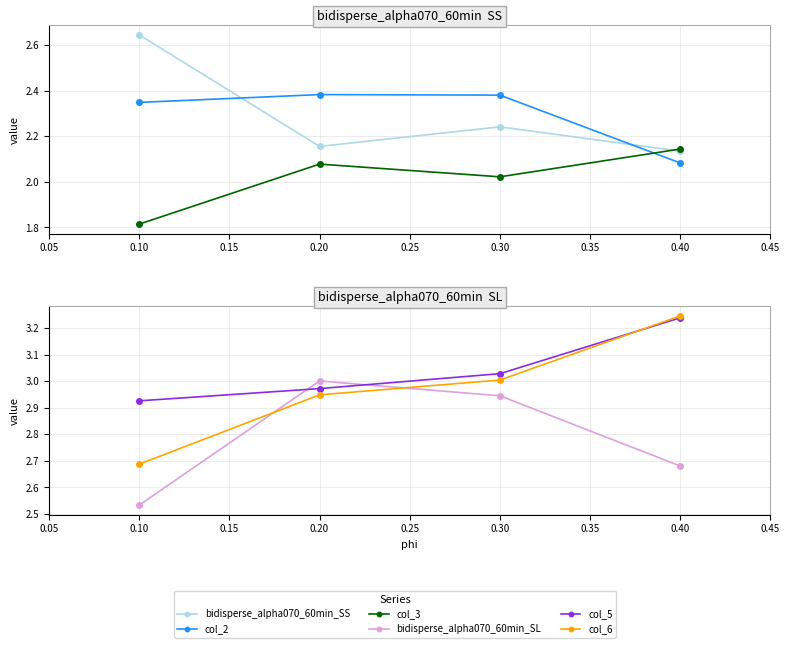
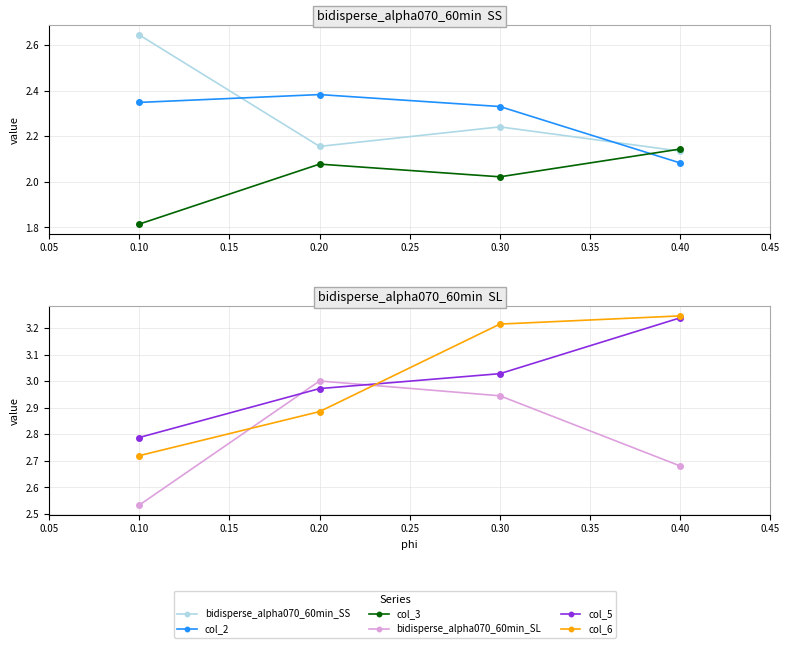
  {
    "bidisperse_alpha070_60min SS": {
      "bidisperse_alpha070_60min_SS": {
        "0.10": 2.65,
        "0.20": 2.16,
        "0.30": 2.24
      },
      "col_2": {
        "0.10": 2.35,
        "0.20": 2.38,
-       "0.30": 2.38,
+       "0.30": 2.33,
        "0.40": 2.08
      },
      "col_3": {
        "0.10": 1.81,
        "0.20": 2.08,
        "0.30": 2.02
      }
    },
    "bidisperse_alpha070_60min SL": {
      "bidisperse_alpha070_60min_SL": {
        "0.10": 2.53,
        "0.20": 3.00,
        "0.30": 2.95,
        "0.40": 2.68
      },
      "col_5": {
-       "0.10": 2.93,
+       "0.10": 2.79,
        "0.20": 2.97,
        "0.30": 3.03
      },
      "col_6": {
-       "0.10": 2.69,
-       "0.20": 2.95,
-       "0.30": 3.00
+       "0.10": 2.72,
+       "0.20": 2.89,
+       "0.30": 3.22
      }
    }
  }
